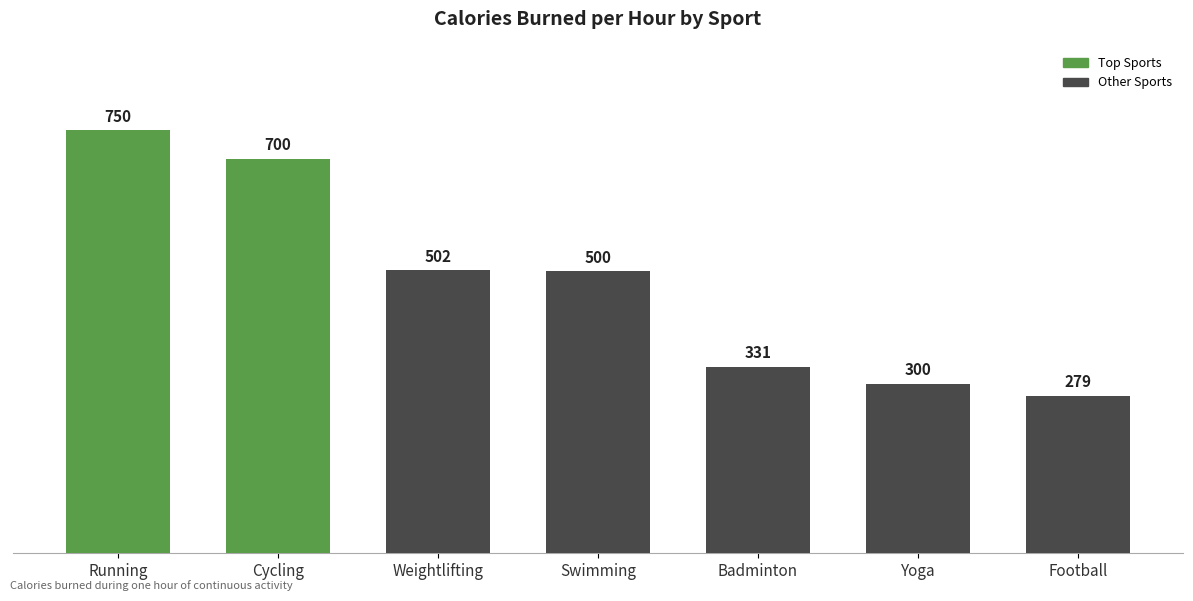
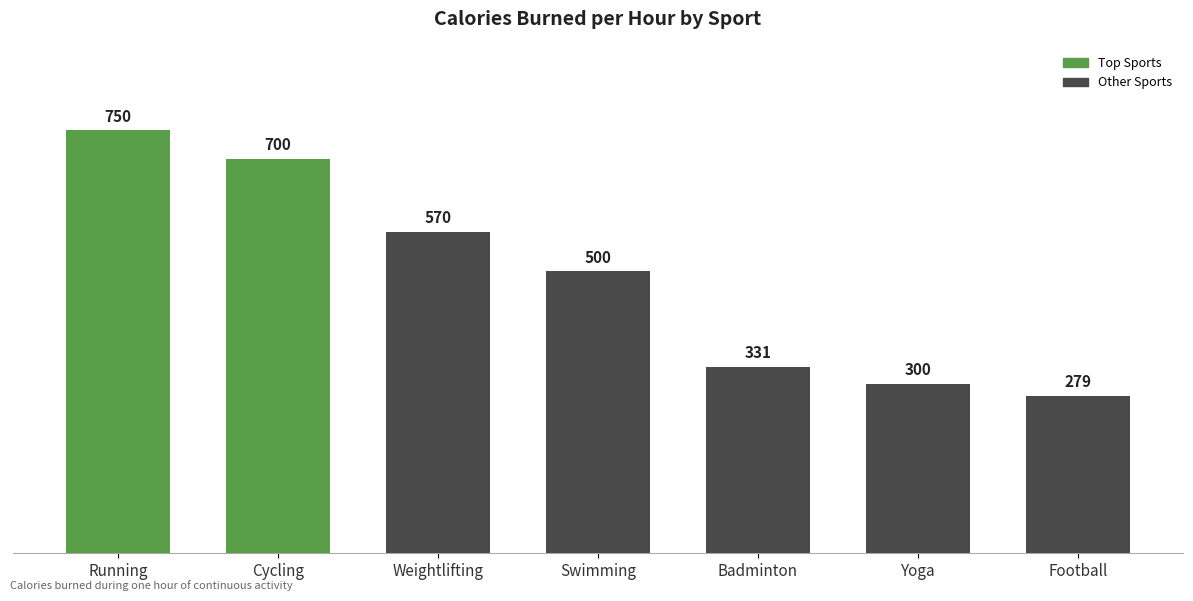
  {
    "Running": 750,
    "Cycling": 700,
-   "Weightlifting": 502,
+   "Weightlifting": 570,
    "Swimming": 500,
    "Badminton": 331,
    "Yoga": 300,
    "Football": 279
  }
